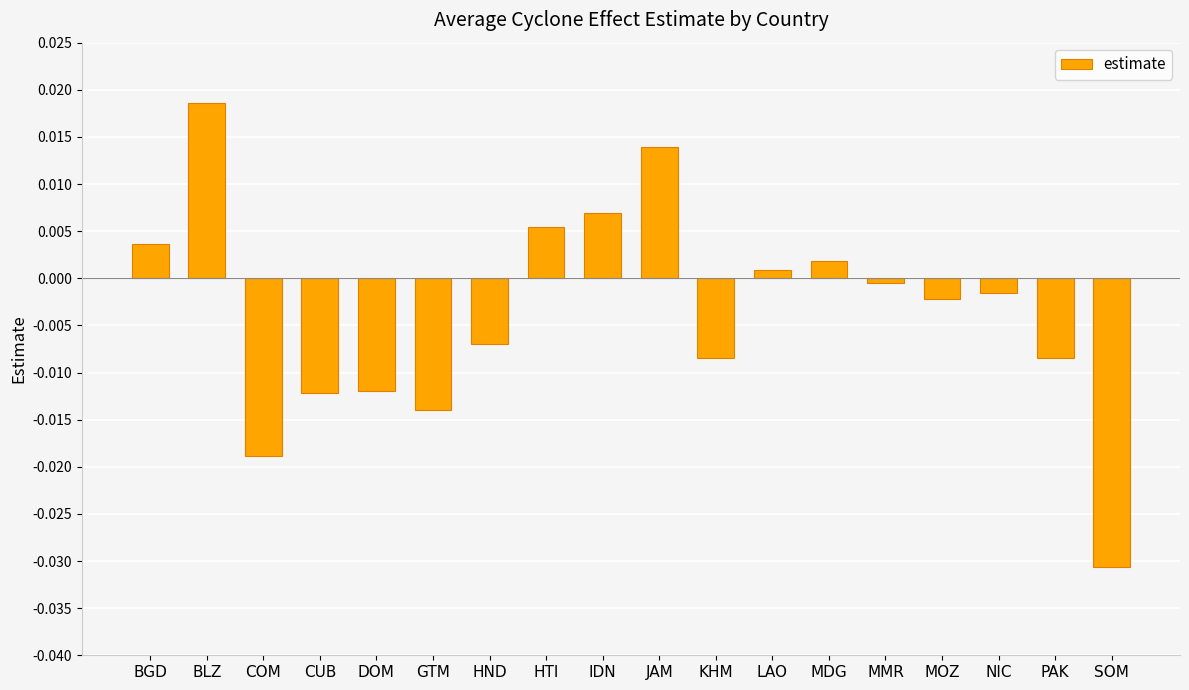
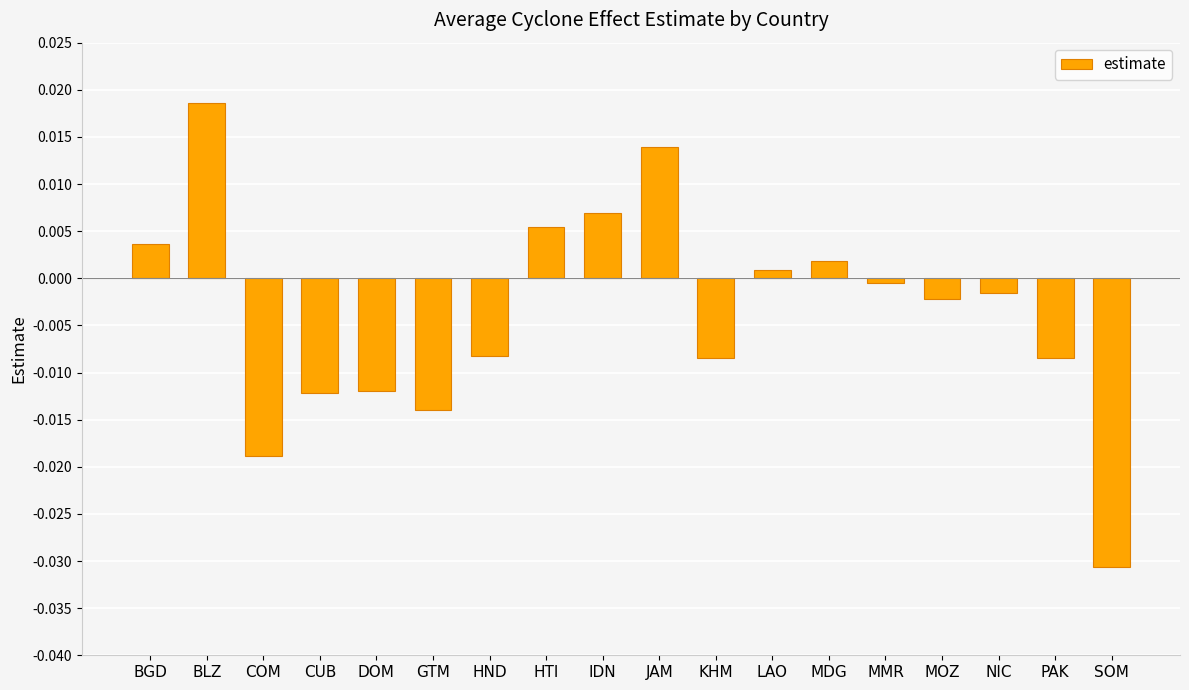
  {
    "BGD": 0.004,
    "BLZ": 0.019,
    "COM": -0.019,
    "CUB": -0.012,
    "DOM": -0.012,
    "GTM": -0.014,
-   "HND": -0.007,
+   "HND": -0.008,
    "HTI": 0.005,
    "IDN": 0.007,
    "JAM": 0.014,
    "KHM": -0.008,
    "LAO": 0.001,
    "MDG": 0.002,
    "MMR": 0.000,
    "MOZ": -0.002,
    "NIC": -0.002,
    "PAK": -0.008,
    "SOM": -0.031
  }
